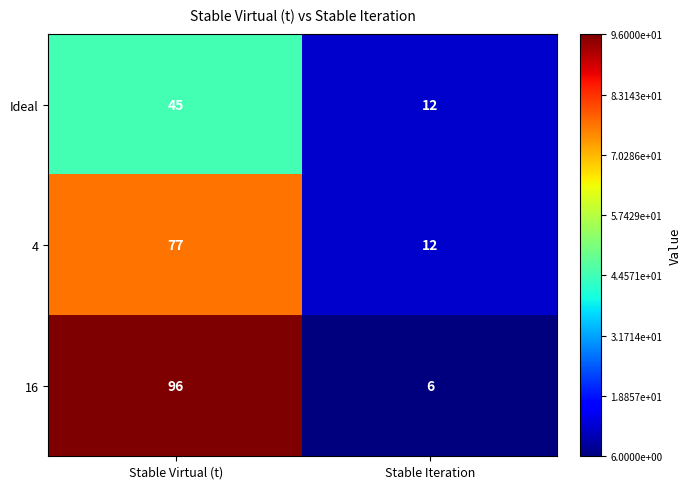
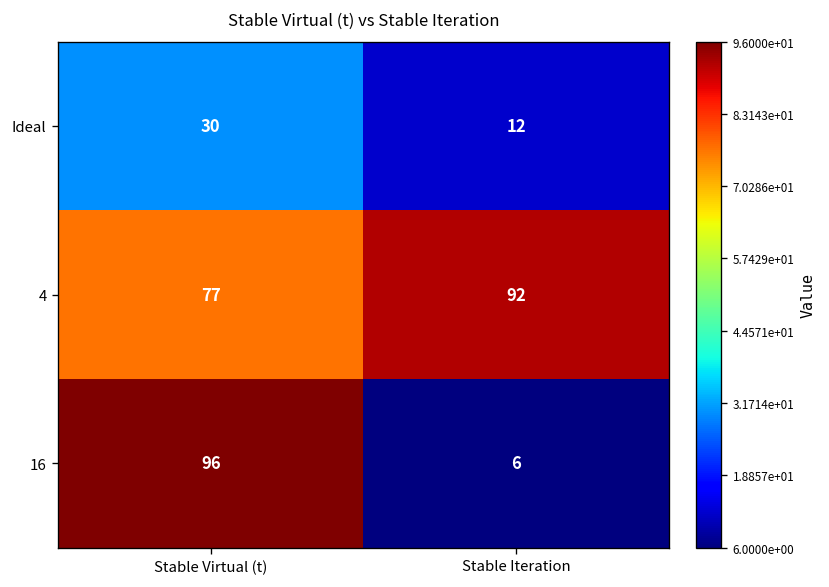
  {
    "Ideal": {
-     "Stable Virtual (t)": 45,
+     "Stable Virtual (t)": 30,
      "Stable Iteration": 12
    },
    "4": {
      "Stable Virtual (t)": 77,
-     "Stable Iteration": 12
+     "Stable Iteration": 92
    },
    "16": {
      "Stable Virtual (t)": 96,
      "Stable Iteration": 6
    }
  }
